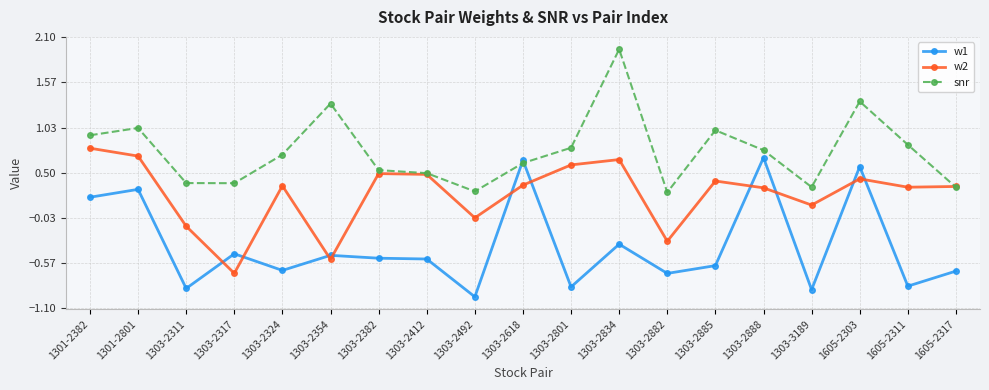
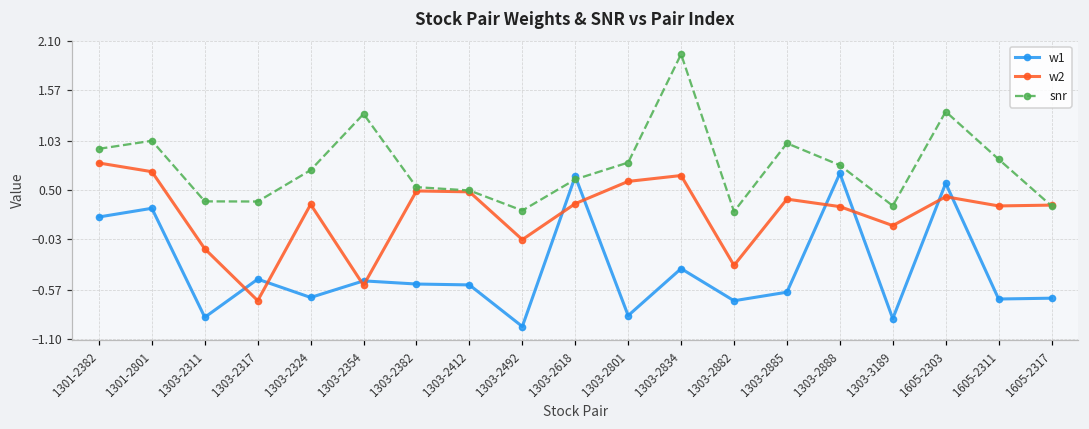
  {
    "w1": {
      "1301-2382": 0.2,
      "1301-2801": 0.3,
      "1303-2311": -0.9,
      "1303-2317": -0.5,
      "1303-2324": -0.7,
      "1303-2354": -0.5,
      "1303-2382": -0.5,
      "1303-2412": -0.5,
      "1303-2492": -1.0,
      "1303-2618": 0.6,
      "1303-2801": -0.8,
      "1303-2834": -0.3,
      "1303-2882": -0.7,
      "1303-2885": -0.6,
      "1303-2888": 0.7,
      "1303-3189": -0.9,
      "1605-2303": 0.6,
-     "1605-2311": -0.8,
+     "1605-2311": -0.7,
      "1605-2317": -0.7
    },
    "w2": {
      "1301-2382": 0.8,
      "1301-2801": 0.7,
      "1303-2311": -0.1,
      "1303-2317": -0.7,
      "1303-2324": 0.3,
      "1303-2354": -0.5,
      "1303-2382": 0.5,
      "1303-2492": 0.0,
      "1303-2618": 0.4,
      "1303-2801": 0.6,
      "1303-2834": 0.7,
      "1303-2882": -0.3,
      "1303-2885": 0.4,
      "1303-2888": 0.3,
      "1303-3189": 0.1,
      "1605-2303": 0.4,
      "1605-2311": 0.3
    },
    "snr": {
      "1301-2382": 0.9,
      "1301-2801": 1.0,
      "1303-2311": 0.4,
      "1303-2317": 0.4,
      "1303-2324": 0.7,
      "1303-2354": 1.3,
      "1303-2382": 0.5,
      "1303-2492": 0.3,
      "1303-2618": 0.6,
      "1303-2801": 0.8,
      "1303-2834": 2.0,
      "1303-2882": 0.3,
      "1303-2885": 1.0,
      "1303-2888": 0.8,
      "1303-3189": 0.3,
      "1605-2303": 1.3,
      "1605-2311": 0.8
    }
  }
